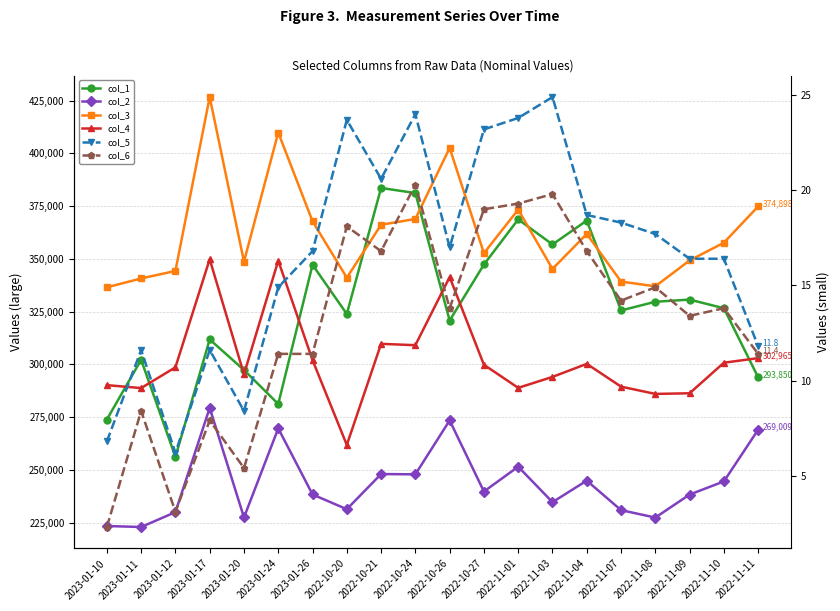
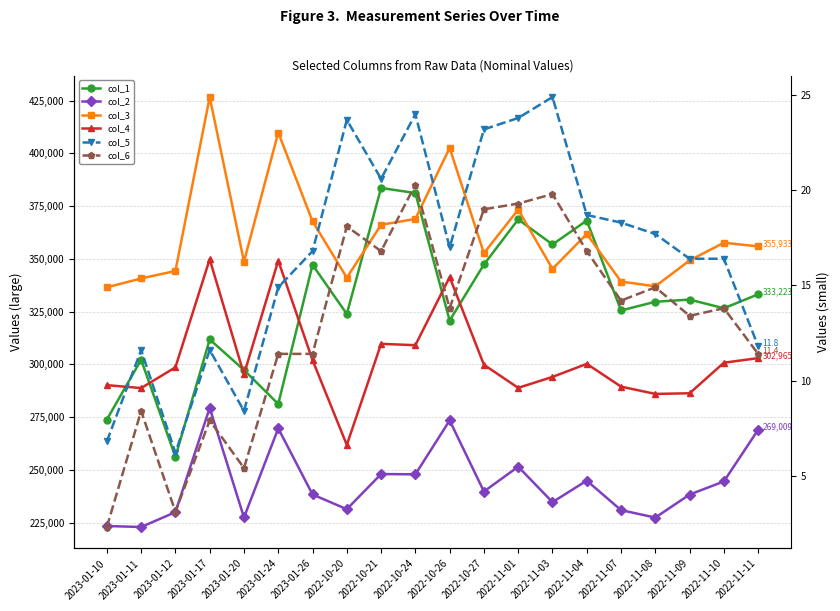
  {
    "col_1": {
-     "2022-11-11": "293,850"
+     "2022-11-11": "333,223"
    },
    "col_2": {
      "2022-11-11": "269,009"
    },
    "col_3": {
-     "2022-11-11": "374,898"
+     "2022-11-11": "355,933"
    }
  }
